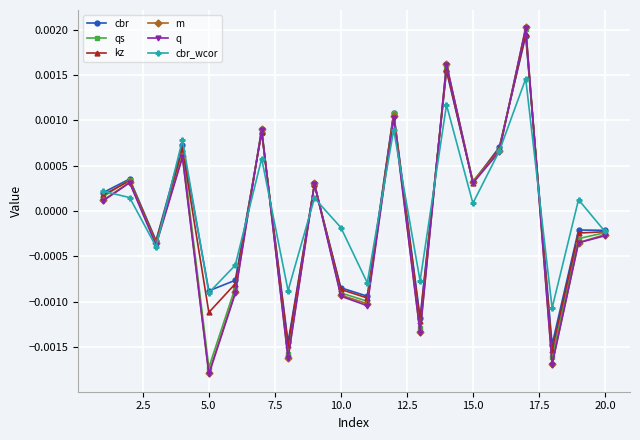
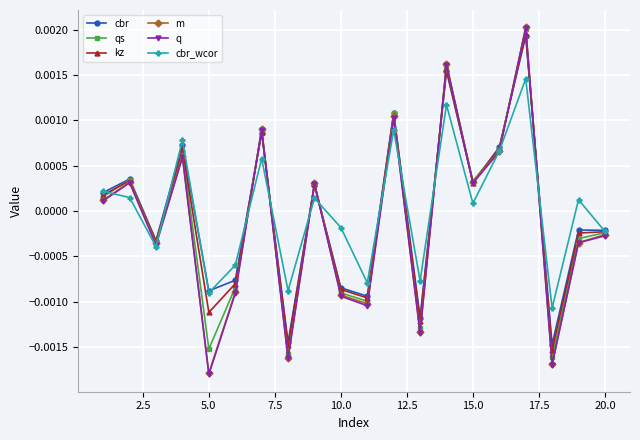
  {
    "qs": {
-     "5.0": -0.0017
+     "5.0": -0.0015
    },
    "kz": {
      "5.0": -0.0011
    },
    "cbr_wcor": {
      "10.0": -0.0002,
      "15.0": 0.0001
    }
  }
